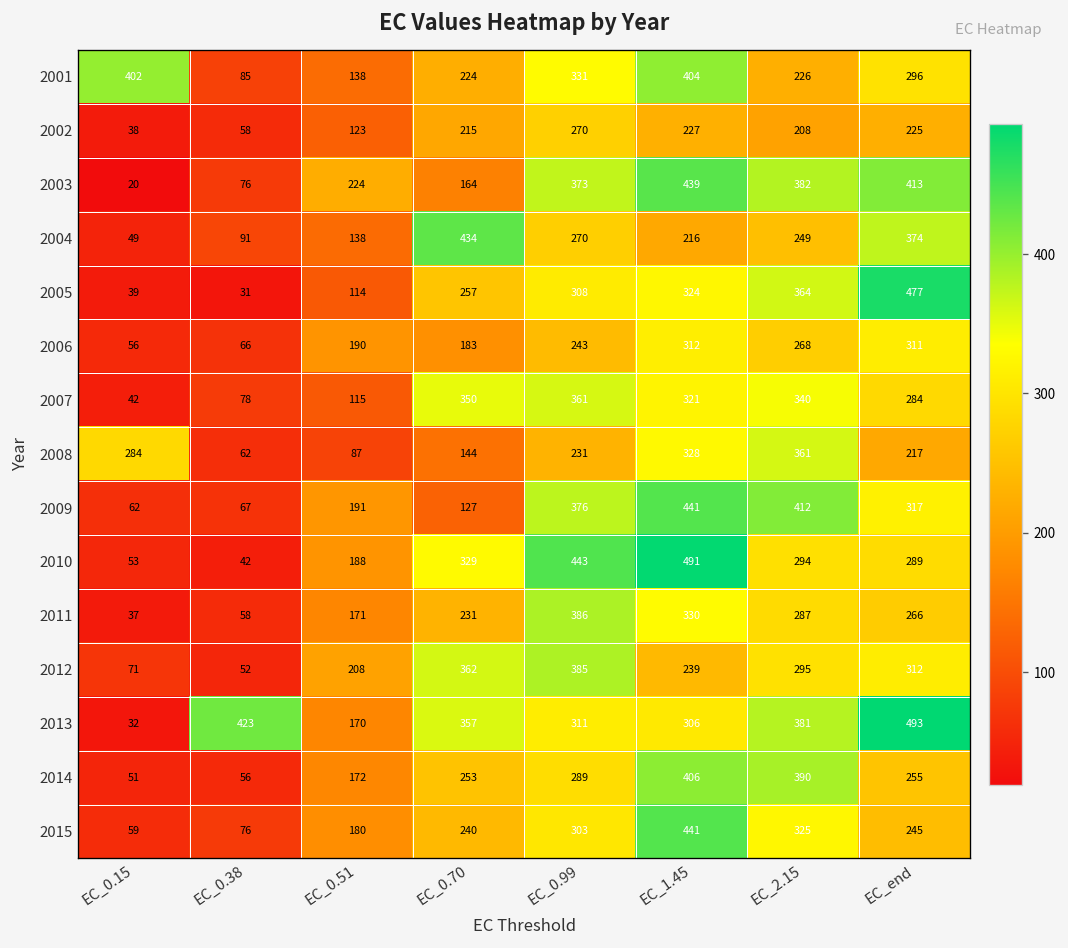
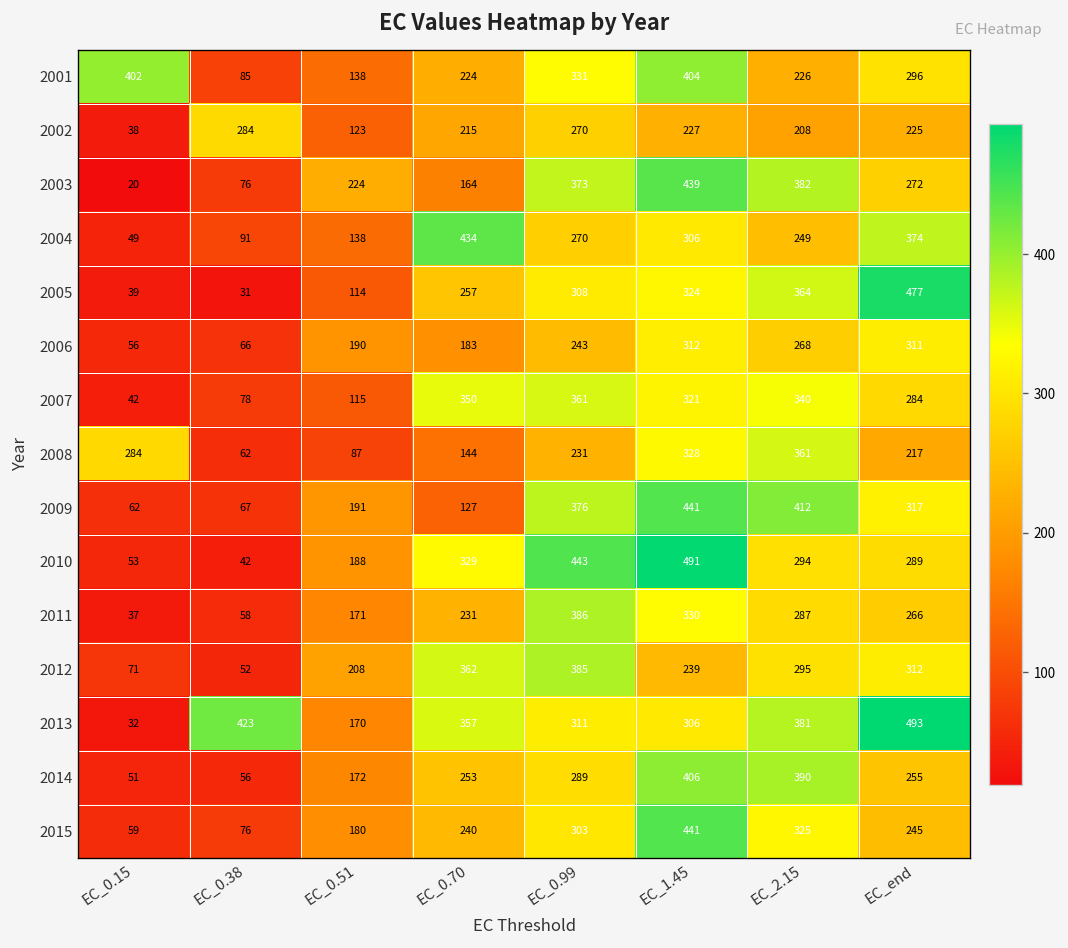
  {
    "2001": {
      "EC_0.15": 402,
      "EC_0.38": 85,
      "EC_0.51": 138,
      "EC_0.70": 224,
      "EC_0.99": 331,
      "EC_1.45": 404,
      "EC_2.15": 226,
      "EC_end": 296
    },
    "2002": {
      "EC_0.15": 38,
-     "EC_0.38": 58,
+     "EC_0.38": 284,
      "EC_0.51": 123,
      "EC_0.70": 215,
      "EC_0.99": 270,
      "EC_1.45": 227,
      "EC_2.15": 208,
      "EC_end": 225
    },
    "2003": {
      "EC_0.15": 20,
      "EC_0.38": 76,
      "EC_0.51": 224,
      "EC_0.70": 164,
      "EC_0.99": 373,
      "EC_1.45": 439,
      "EC_2.15": 382,
-     "EC_end": 413
+     "EC_end": 272
    },
    "2004": {
      "EC_0.15": 49,
      "EC_0.38": 91,
      "EC_0.51": 138,
      "EC_0.70": 434,
      "EC_0.99": 270,
-     "EC_1.45": 216,
+     "EC_1.45": 306,
      "EC_2.15": 249,
      "EC_end": 374
    },
    "2005": {
      "EC_0.15": 39,
      "EC_0.38": 31,
      "EC_0.51": 114,
      "EC_0.70": 257,
      "EC_0.99": 308,
      "EC_1.45": 324,
      "EC_2.15": 364,
      "EC_end": 477
    },
    "2006": {
      "EC_0.15": 56,
      "EC_0.38": 66,
      "EC_0.51": 190,
      "EC_0.70": 183,
      "EC_0.99": 243,
      "EC_1.45": 312,
      "EC_2.15": 268,
      "EC_end": 311
    },
    "2007": {
      "EC_0.15": 42,
      "EC_0.38": 78,
      "EC_0.51": 115,
      "EC_0.70": 350,
      "EC_0.99": 361,
      "EC_1.45": 321,
      "EC_2.15": 340,
      "EC_end": 284
    },
    "2008": {
      "EC_0.15": 284,
      "EC_0.38": 62,
      "EC_0.51": 87,
      "EC_0.70": 144,
      "EC_0.99": 231,
      "EC_1.45": 328,
      "EC_2.15": 361,
      "EC_end": 217
    },
    "2009": {
      "EC_0.15": 62,
      "EC_0.38": 67,
      "EC_0.51": 191,
      "EC_0.70": 127,
      "EC_0.99": 376,
      "EC_1.45": 441,
      "EC_2.15": 412,
      "EC_end": 317
    },
    "2010": {
      "EC_0.15": 53,
      "EC_0.38": 42,
      "EC_0.51": 188,
      "EC_0.70": 329,
      "EC_0.99": 443,
      "EC_1.45": 491,
      "EC_2.15": 294,
      "EC_end": 289
    },
    "2011": {
      "EC_0.15": 37,
      "EC_0.38": 58,
      "EC_0.51": 171,
      "EC_0.70": 231,
      "EC_0.99": 386,
      "EC_1.45": 330,
      "EC_2.15": 287,
      "EC_end": 266
    },
    "2012": {
      "EC_0.15": 71,
      "EC_0.38": 52,
      "EC_0.51": 208,
      "EC_0.70": 362,
      "EC_0.99": 385,
      "EC_1.45": 239,
      "EC_2.15": 295,
      "EC_end": 312
    },
    "2013": {
      "EC_0.15": 32,
      "EC_0.38": 423,
      "EC_0.51": 170,
      "EC_0.70": 357,
      "EC_0.99": 311,
      "EC_1.45": 306,
      "EC_2.15": 381,
      "EC_end": 493
    },
    "2014": {
      "EC_0.15": 51,
      "EC_0.38": 56,
      "EC_0.51": 172,
      "EC_0.70": 253,
      "EC_0.99": 289,
      "EC_1.45": 406,
      "EC_2.15": 390,
      "EC_end": 255
    },
    "2015": {
      "EC_0.15": 59,
      "EC_0.38": 76,
      "EC_0.51": 180,
      "EC_0.70": 240,
      "EC_0.99": 303,
      "EC_1.45": 441,
      "EC_2.15": 325,
      "EC_end": 245
    }
  }
